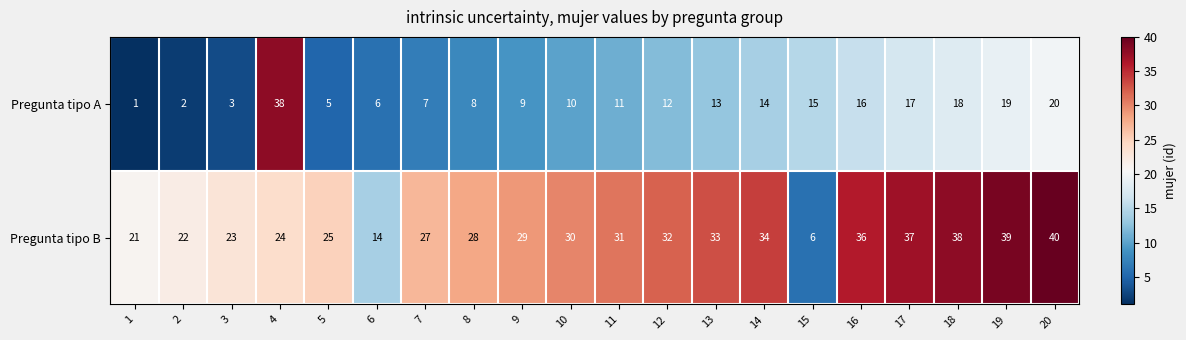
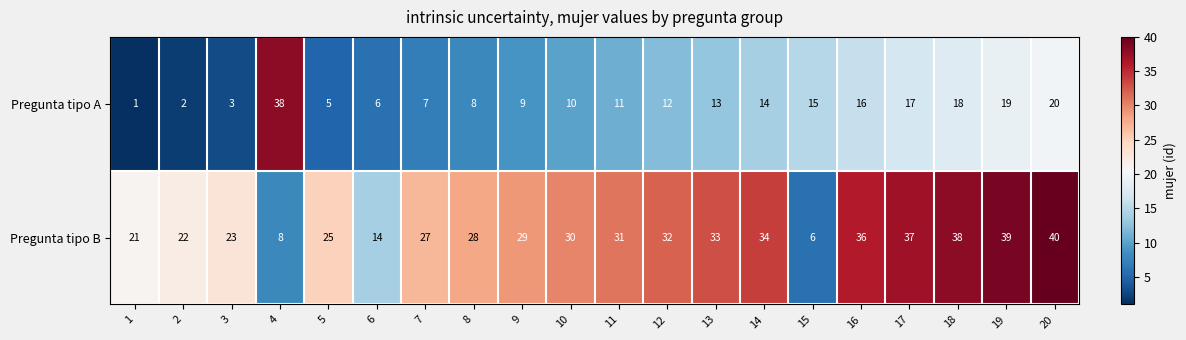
  {
    "Pregunta tipo A": {
      "1": 1,
      "2": 2,
      "3": 3,
      "4": 38,
      "5": 5,
      "6": 6,
      "7": 7,
      "8": 8,
      "9": 9,
      "10": 10,
      "11": 11,
      "12": 12,
      "13": 13,
      "14": 14,
      "15": 15,
      "16": 16,
      "17": 17,
      "18": 18,
      "19": 19,
      "20": 20
    },
    "Pregunta tipo B": {
      "1": 21,
      "2": 22,
      "3": 23,
-     "4": 24,
+     "4": 8,
      "5": 25,
      "6": 14,
      "7": 27,
      "8": 28,
      "9": 29,
      "10": 30,
      "11": 31,
      "12": 32,
      "13": 33,
      "14": 34,
      "15": 6,
      "16": 36,
      "17": 37,
      "18": 38,
      "19": 39,
      "20": 40
    }
  }
